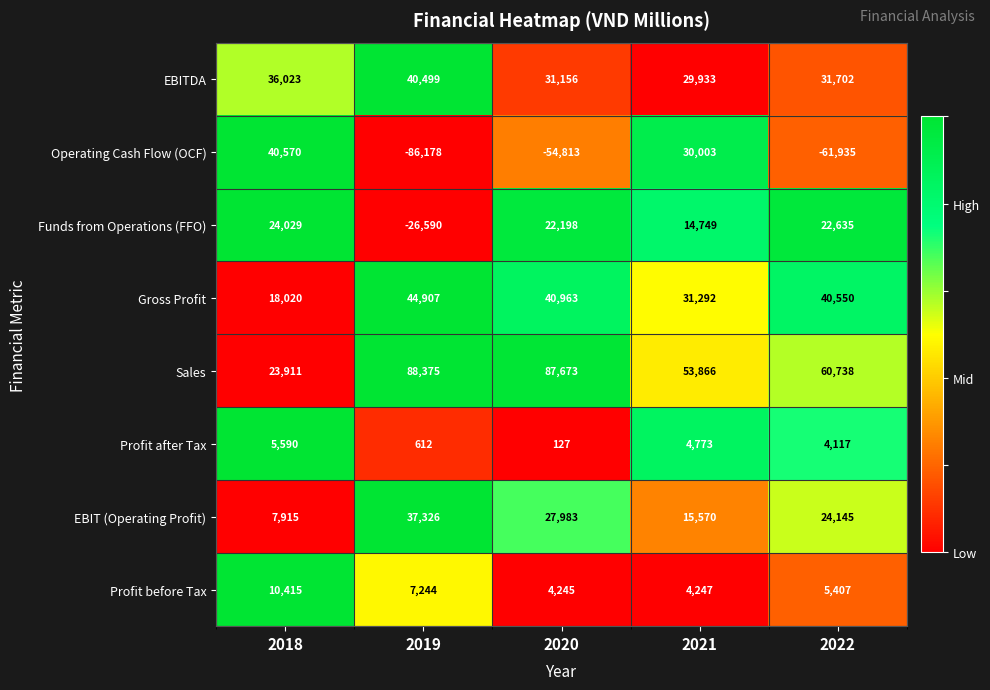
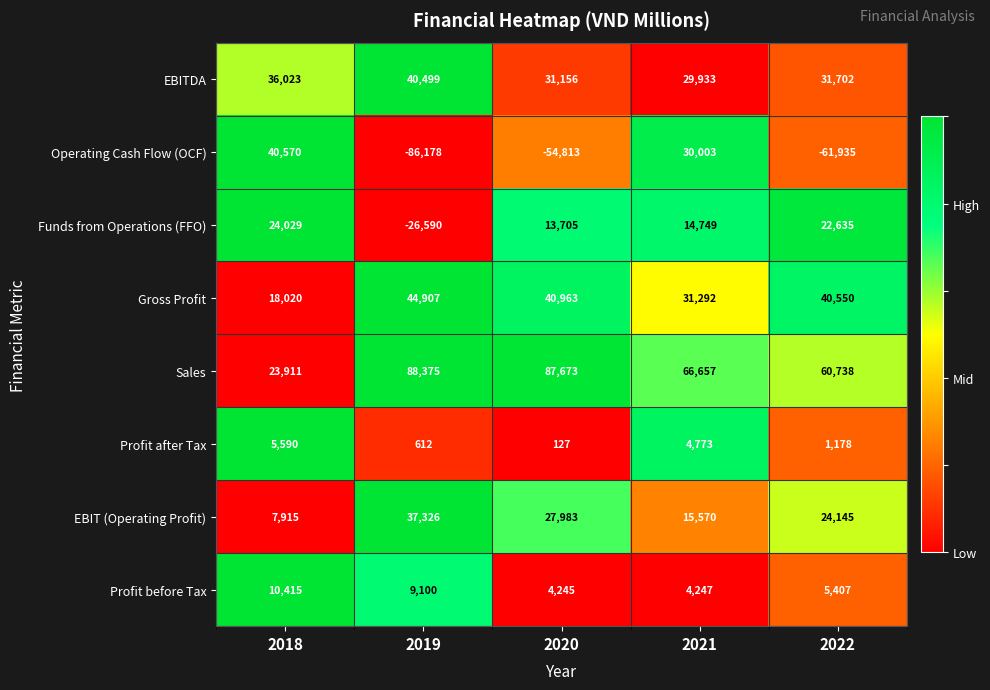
  {
    "EBITDA": {
      "2018": "36,023",
      "2019": "40,499",
      "2020": "31,156",
      "2021": "29,933",
      "2022": "31,702"
    },
    "Operating Cash Flow (OCF)": {
      "2018": "40,570",
      "2019": "-86,178",
      "2020": "-54,813",
      "2021": "30,003",
      "2022": "-61,935"
    },
    "Funds from Operations (FFO)": {
      "2018": "24,029",
      "2019": "-26,590",
-     "2020": "22,198",
+     "2020": "13,705",
      "2021": "14,749",
      "2022": "22,635"
    },
    "Gross Profit": {
      "2018": "18,020",
      "2019": "44,907",
      "2020": "40,963",
      "2021": "31,292",
      "2022": "40,550"
    },
    "Sales": {
      "2018": "23,911",
      "2019": "88,375",
      "2020": "87,673",
-     "2021": "53,866",
+     "2021": "66,657",
      "2022": "60,738"
    },
    "Profit after Tax": {
      "2018": "5,590",
      "2019": "612",
      "2020": "127",
      "2021": "4,773",
-     "2022": "4,117"
+     "2022": "1,178"
    },
    "EBIT (Operating Profit)": {
      "2018": "7,915",
      "2019": "37,326",
      "2020": "27,983",
      "2021": "15,570",
      "2022": "24,145"
    },
    "Profit before Tax": {
      "2018": "10,415",
-     "2019": "7,244",
+     "2019": "9,100",
      "2020": "4,245",
      "2021": "4,247",
      "2022": "5,407"
    }
  }
